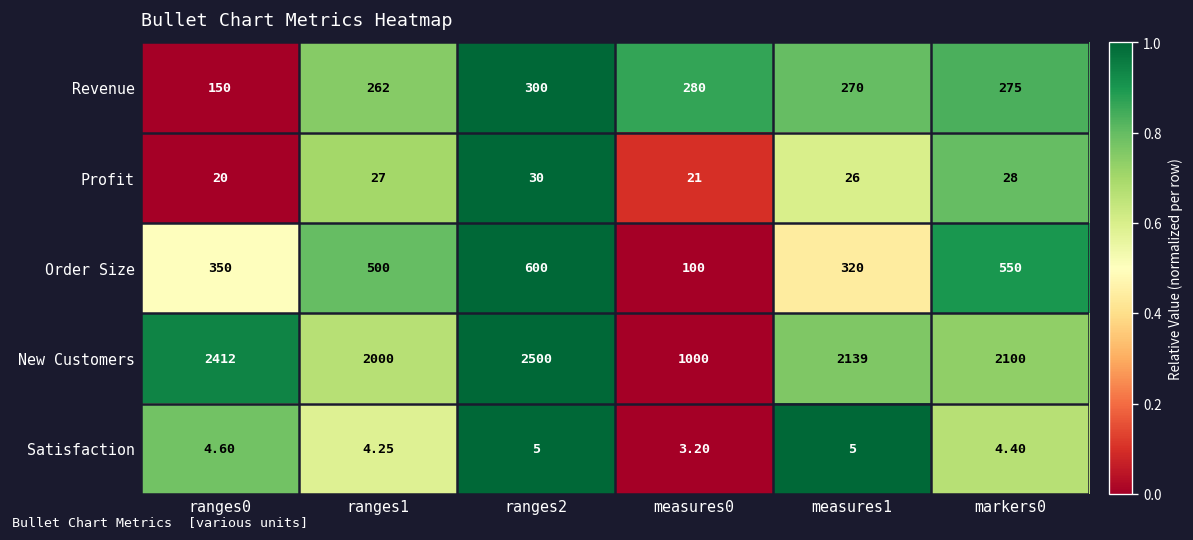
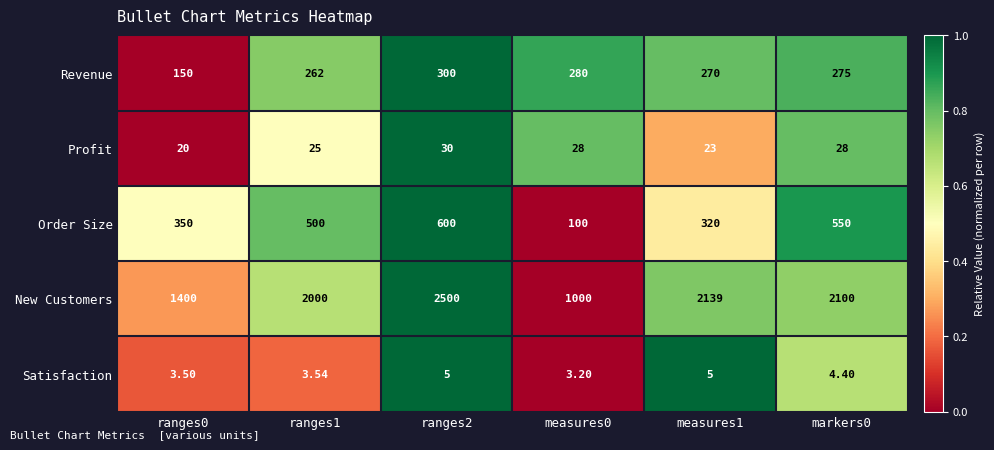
  {
    "Revenue": {
      "ranges0": 150,
      "ranges1": 262,
      "ranges2": 300,
      "measures0": 280,
      "measures1": 270,
      "markers0": 275
    },
    "Profit": {
      "ranges0": 20,
-     "ranges1": 27,
+     "ranges1": 25,
      "ranges2": 30,
-     "measures0": 21,
-     "measures1": 26,
+     "measures0": 28,
+     "measures1": 23,
      "markers0": 28
    },
    "Order Size": {
      "ranges0": 350,
      "ranges1": 500,
      "ranges2": 600,
      "measures0": 100,
      "measures1": 320,
      "markers0": 550
    },
    "New Customers": {
-     "ranges0": 2412,
+     "ranges0": 1400,
      "ranges1": 2000,
      "ranges2": 2500,
      "measures0": 1000,
      "measures1": 2139,
      "markers0": 2100
    },
    "Satisfaction": {
-     "ranges0": 4.60,
-     "ranges1": 4.25,
+     "ranges0": 3.50,
+     "ranges1": 3.54,
      "ranges2": 5,
      "measures0": 3.20,
      "measures1": 5,
      "markers0": 4.40
    }
  }
